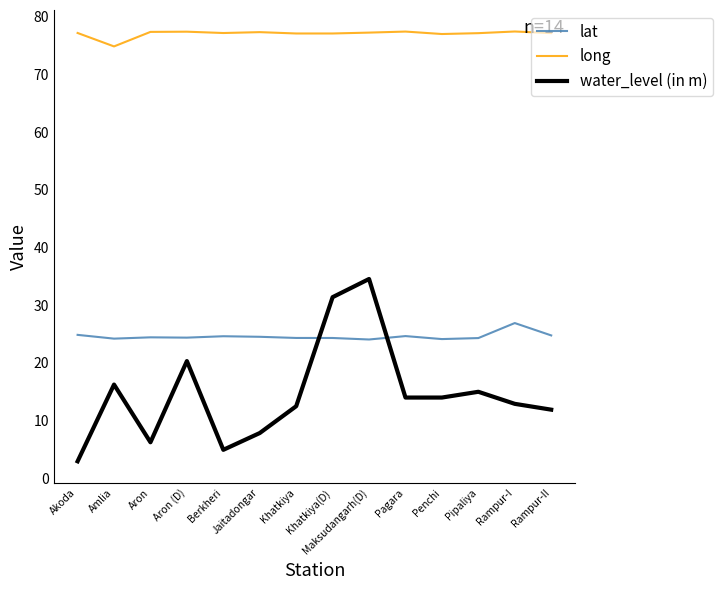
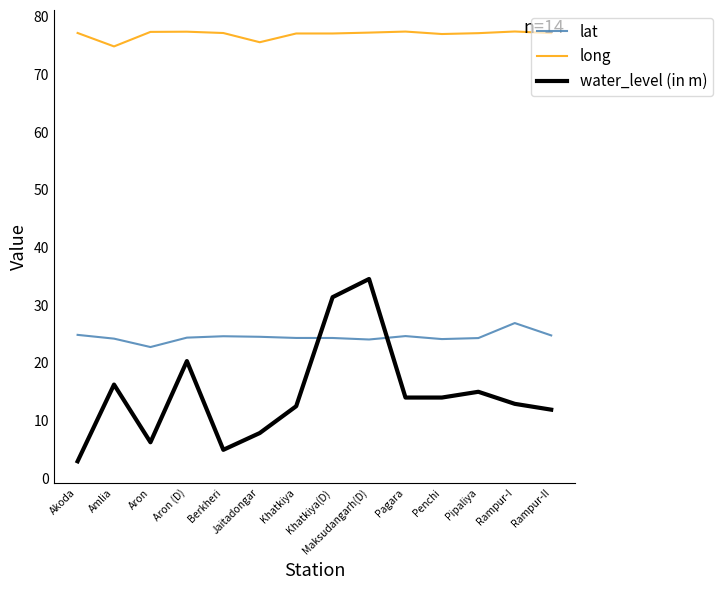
  {
    "lat": {
      "Akoda": 25,
      "Amlia": 24,
-     "Aron": 24,
+     "Aron": 23,
      "Aron (D)": 24,
      "Berkheri": 25,
      "Jaitadongar": 25,
      "Khatkiya": 24,
      "Khatkiya(D)": 24,
      "Maksudangarh(D)": 24,
      "Pagara": 25,
      "Penchi": 24,
      "Pipaliya": 24,
      "Rampur-I": 27,
      "Rampur-II": 25
    },
    "long": {
      "Akoda": 77,
      "Amlia": 75,
      "Aron": 77,
      "Aron (D)": 77,
      "Berkheri": 77,
-     "Jaitadongar": 77,
+     "Jaitadongar": 76,
      "Khatkiya": 77,
      "Khatkiya(D)": 77,
      "Maksudangarh(D)": 77,
      "Pagara": 77,
      "Penchi": 77,
      "Pipaliya": 77,
      "Rampur-I": 77
    },
    "water_level (in m)": {
      "Akoda": 3,
      "Amlia": 16,
      "Aron": 6,
      "Aron (D)": 20,
      "Berkheri": 5,
      "Jaitadongar": 8,
      "Khatkiya": 13,
      "Khatkiya(D)": 31,
      "Maksudangarh(D)": 35,
      "Pagara": 14,
      "Penchi": 14,
      "Pipaliya": 15,
      "Rampur-I": 13,
      "Rampur-II": 12
    }
  }
